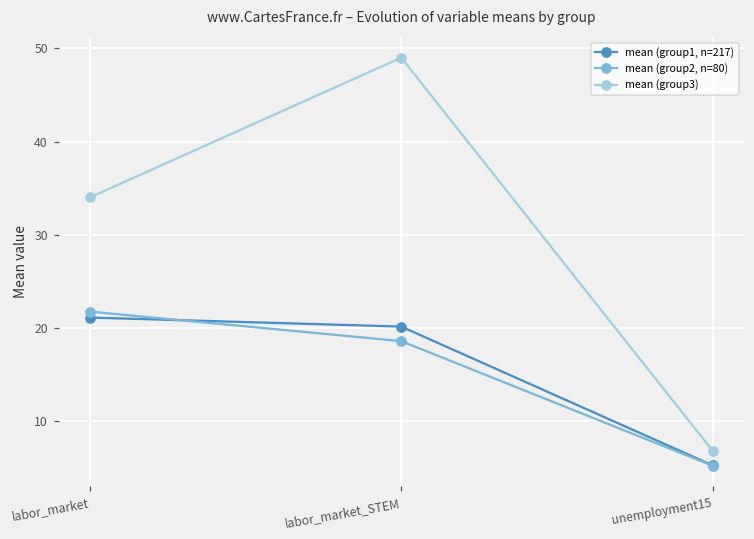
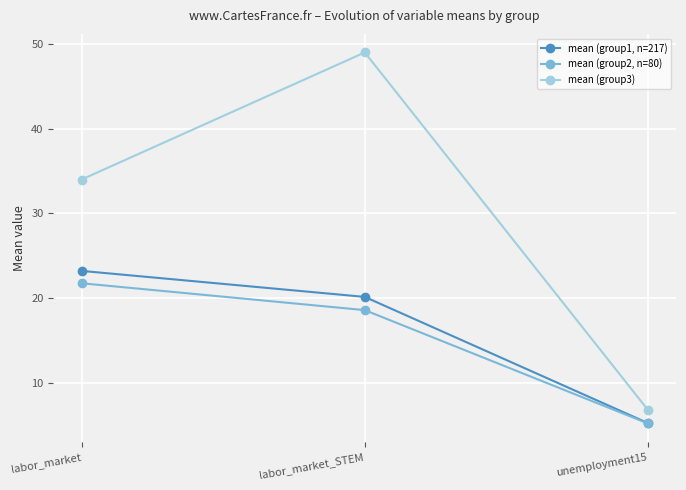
  {
    "mean (group1, n=217)": {
-     "labor_market": 21,
+     "labor_market": 23,
      "labor_market_STEM": 20
    }
  }
